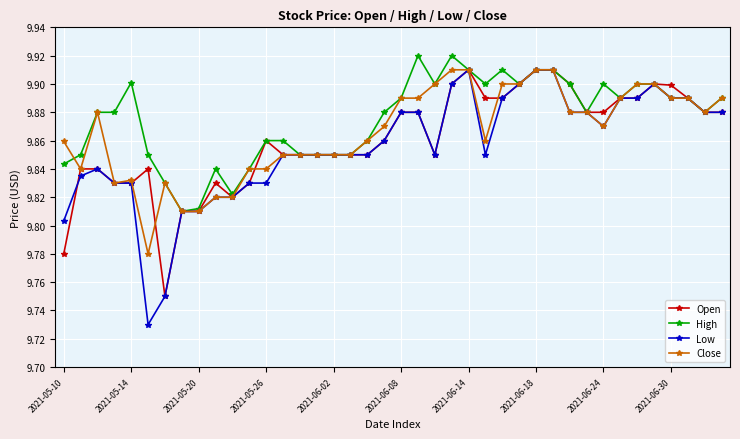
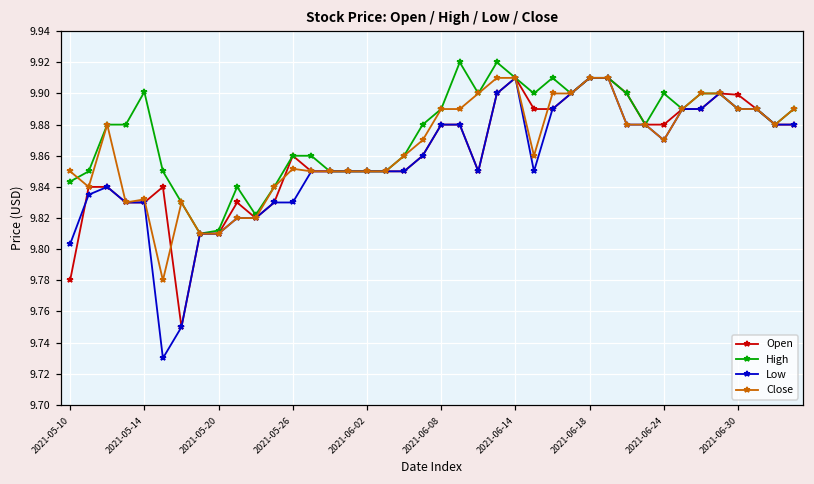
  {
    "Open": {
      "2021-05-10": 9.780,
      "2021-06-24": 9.880,
      "2021-06-30": 9.899
    },
    "High": {
      "2021-05-10": 9.843,
      "2021-05-14": 9.901,
      "2021-05-20": 9.812,
      "2021-06-24": 9.900
    },
    "Low": {
      "2021-05-10": 9.803,
      "2021-05-26": 9.830
    },
    "Close": {
-     "2021-05-10": 9.859,
+     "2021-05-10": 9.850,
      "2021-05-14": 9.832,
-     "2021-05-26": 9.840
+     "2021-05-26": 9.852
    }
  }
